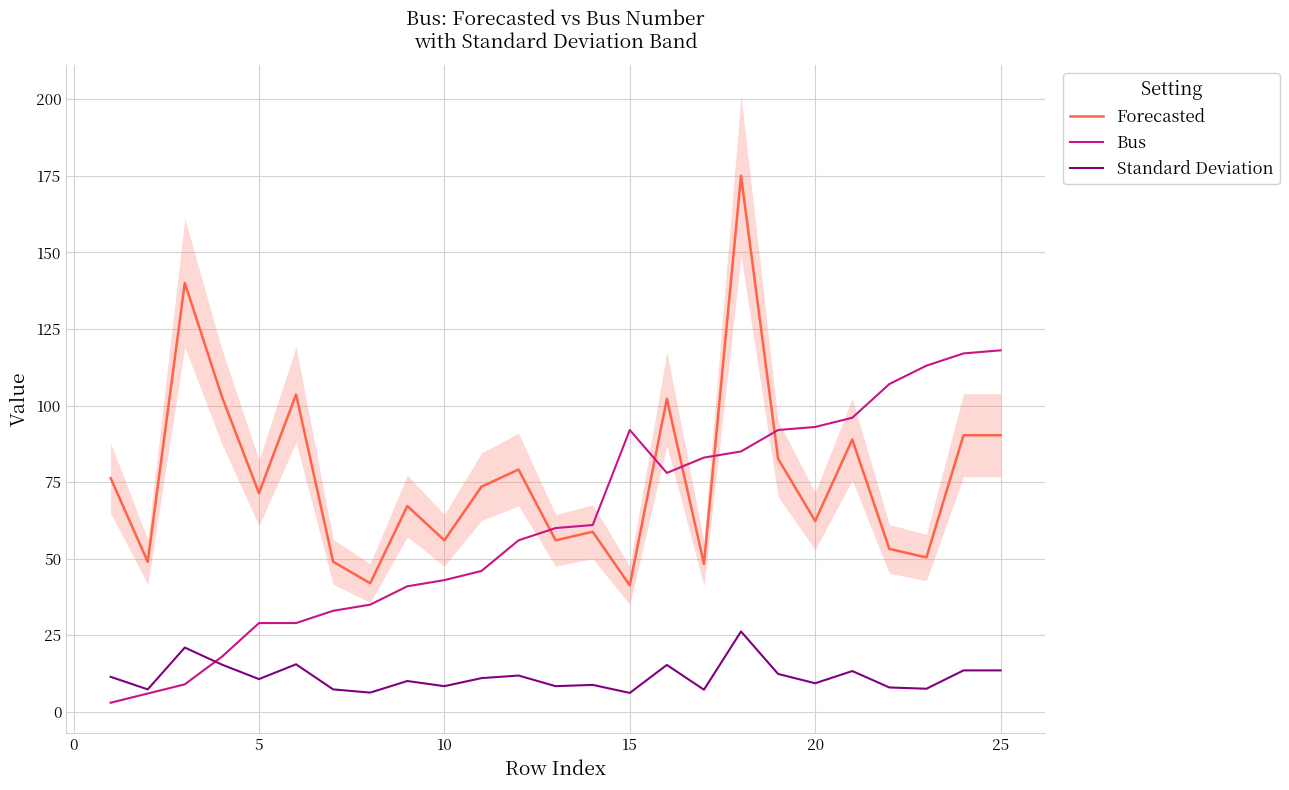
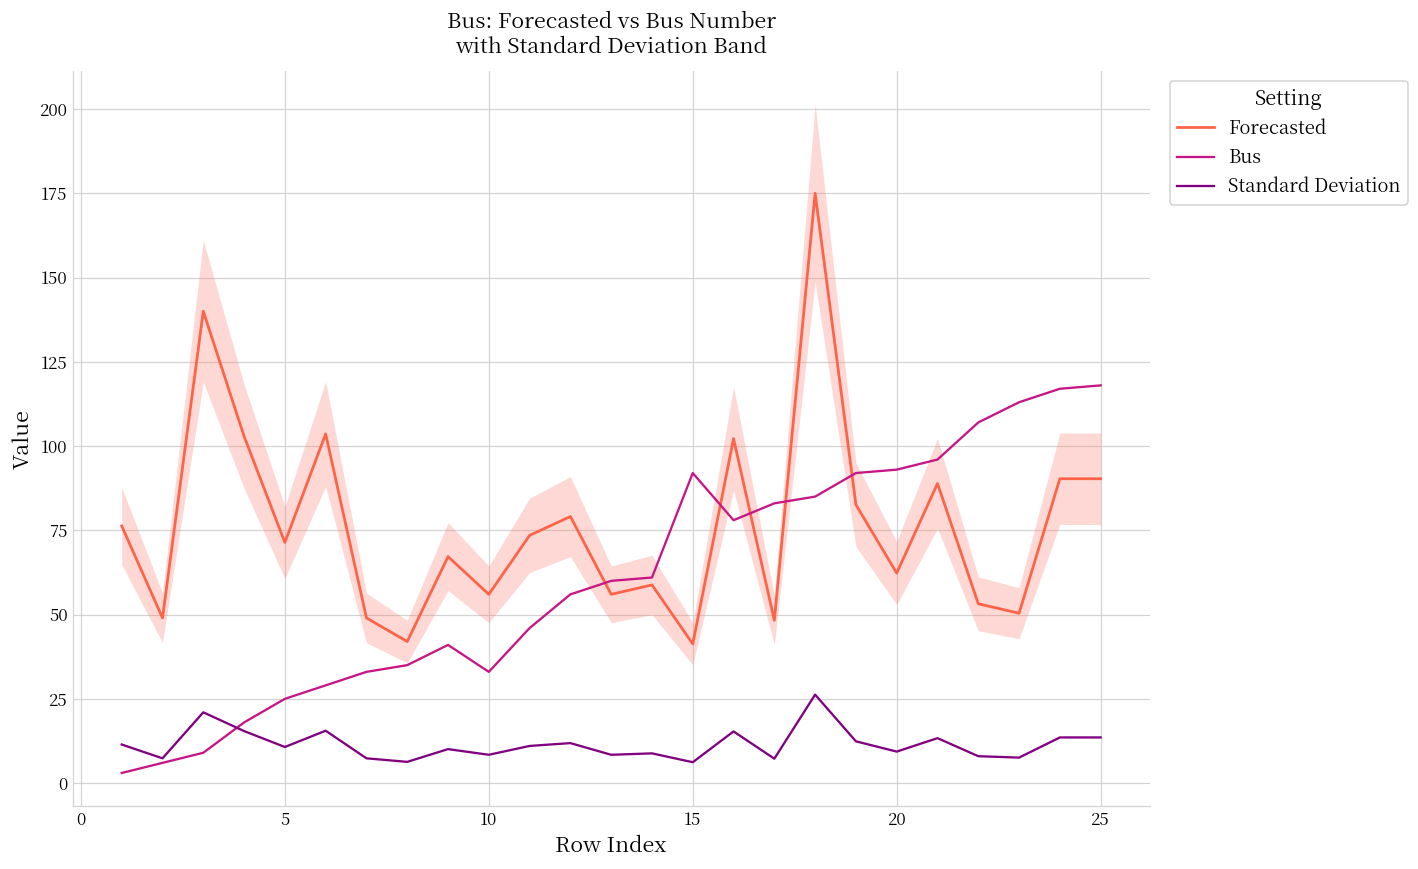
  {
    "Bus": {
-     "5": 29,
-     "10": 43,
+     "5": 25,
+     "10": 33,
      "15": 92,
      "20": 93,
      "25": 118
    },
    "Standard Deviation": {
      "5": 11,
      "10": 8,
      "15": 6,
      "20": 9,
      "25": 14
    }
  }
